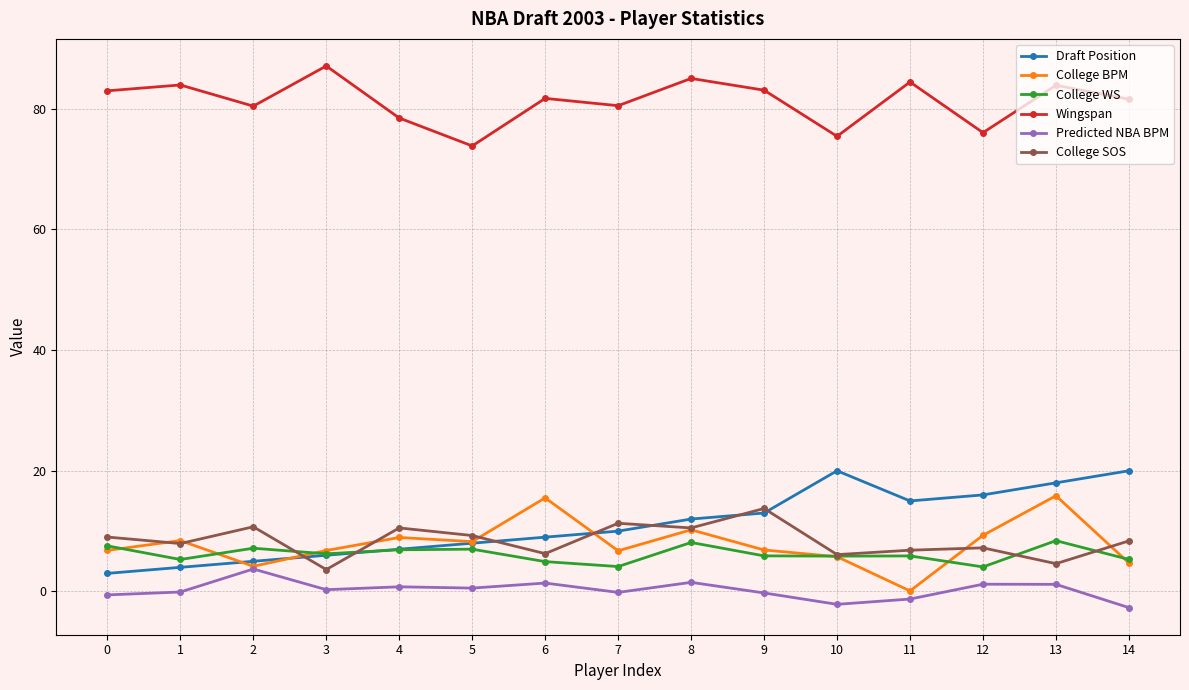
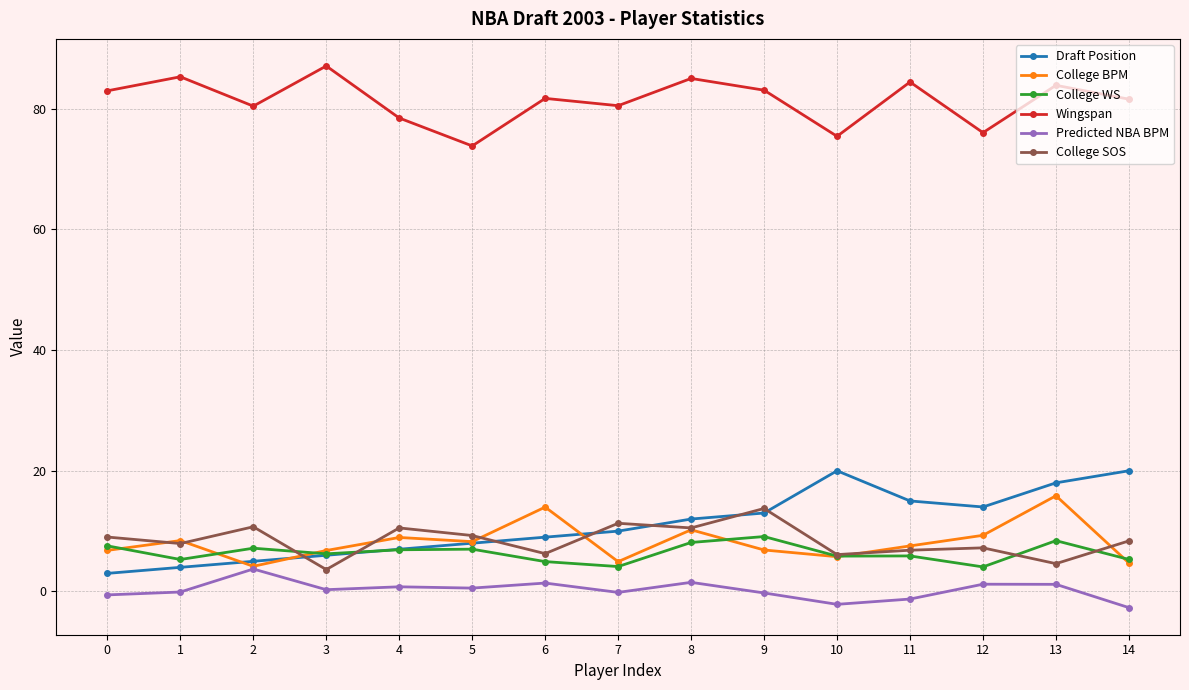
  {
    "Draft Position": {
      "0": 3,
      "1": 4,
      "2": 5,
      "6": 9,
      "7": 10,
      "8": 12,
      "9": 13,
      "10": 20,
      "11": 15,
-     "12": 16,
+     "12": 14,
      "13": 18,
      "14": 20
    },
    "College BPM": {
      "0": 7,
      "1": 8,
      "2": 4,
      "3": 7,
      "4": 9,
-     "6": 16,
-     "7": 7,
+     "6": 14,
+     "7": 5,
      "9": 7,
-     "11": 0,
+     "11": 8,
      "12": 9,
      "13": 16,
      "14": 5
    },
    "College WS": {
      "0": 8,
      "1": 5,
      "2": 7,
      "5": 7,
      "6": 5,
      "7": 4,
      "8": 8,
-     "9": 6,
+     "9": 9,
      "11": 6,
      "12": 4,
      "13": 8,
      "14": 5
    },
    "Wingspan": {
      "0": 83,
-     "1": 84,
+     "1": 85,
      "2": 80,
      "3": 87,
      "4": 78,
      "5": 74,
      "6": 82,
      "7": 80,
      "8": 85,
      "9": 83,
      "10": 75,
      "11": 84,
      "12": 76
    },
    "Predicted NBA BPM": {
      "0": -1,
      "1": 0,
      "2": 4,
      "3": 0,
      "4": 1,
      "5": 1,
      "6": 1,
      "7": 0,
      "8": 2,
      "9": 0,
      "10": -2,
      "11": -1,
      "12": 1,
      "13": 1,
      "14": -3
    },
    "College SOS": {
      "0": 9,
      "1": 8,
      "2": 11,
      "3": 4,
      "4": 11,
      "5": 9,
      "6": 6,
      "7": 11,
      "9": 14,
      "11": 7,
      "12": 7,
      "13": 5,
      "14": 8
    }
  }
